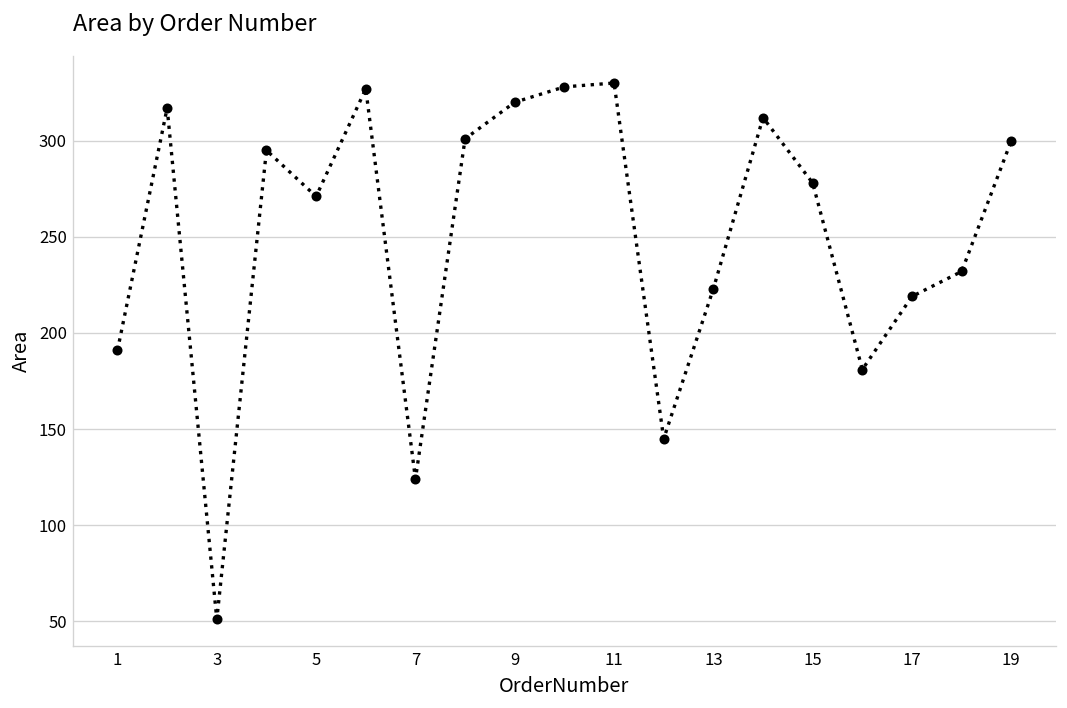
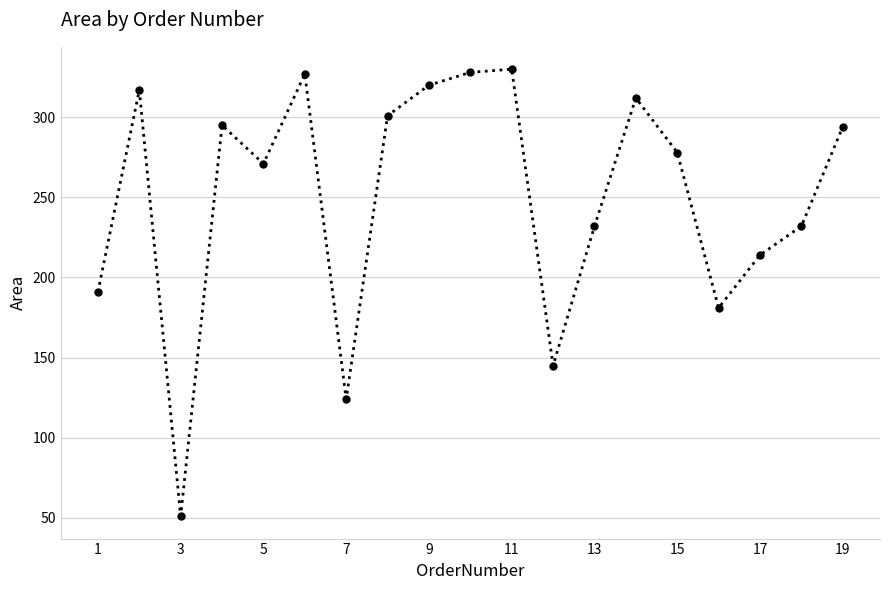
  {
    "1": 191,
    "3": 51,
    "5": 271,
    "7": 124,
    "9": 320,
    "11": 330,
-   "13": 223,
+   "13": 232,
    "15": 278,
-   "17": 219,
-   "19": 300
+   "17": 214,
+   "19": 294
  }
